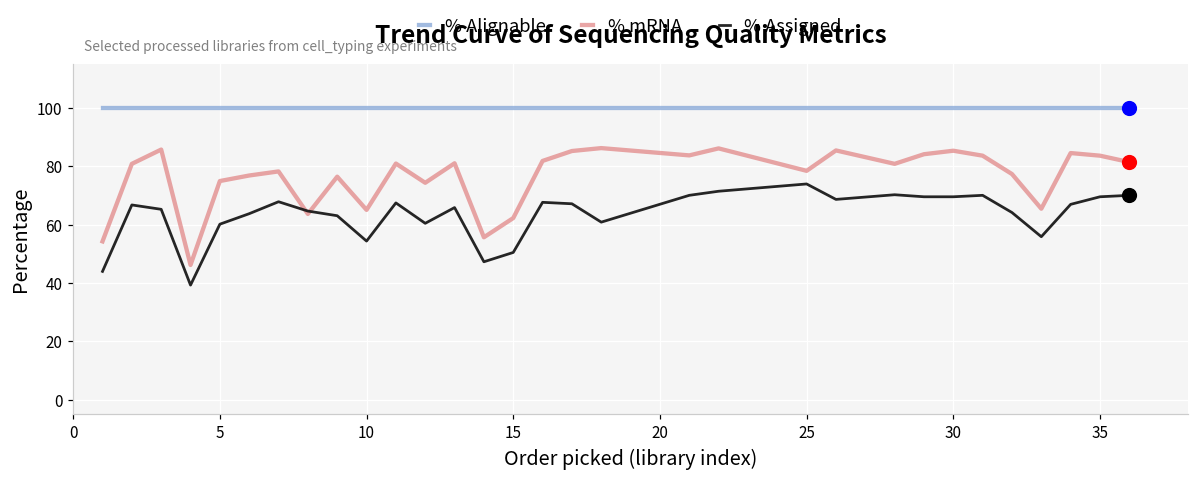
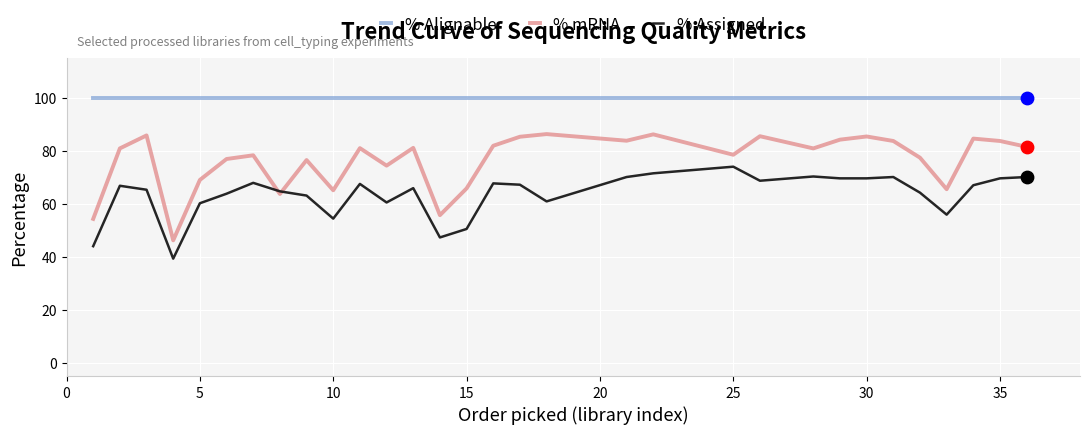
  {
    "% Alignable": {
      "5": 100,
      "10": 100,
      "15": 100,
      "25": 100,
      "30": 100,
      "35": 100
    },
    "% mRNA": {
-     "5": 75,
+     "5": 69,
      "10": 65,
-     "15": 62,
+     "15": 66,
      "25": 79,
      "30": 85,
      "35": 84
    }
  }
